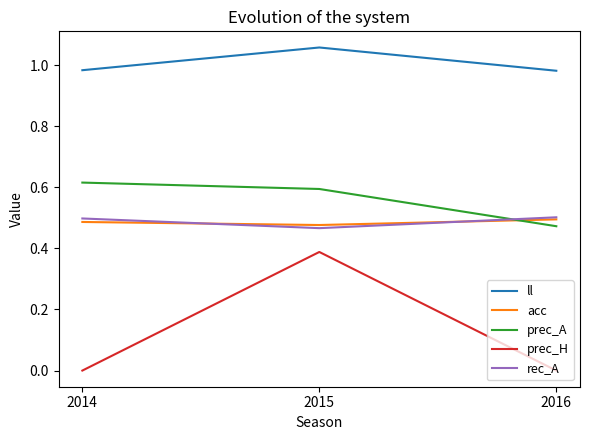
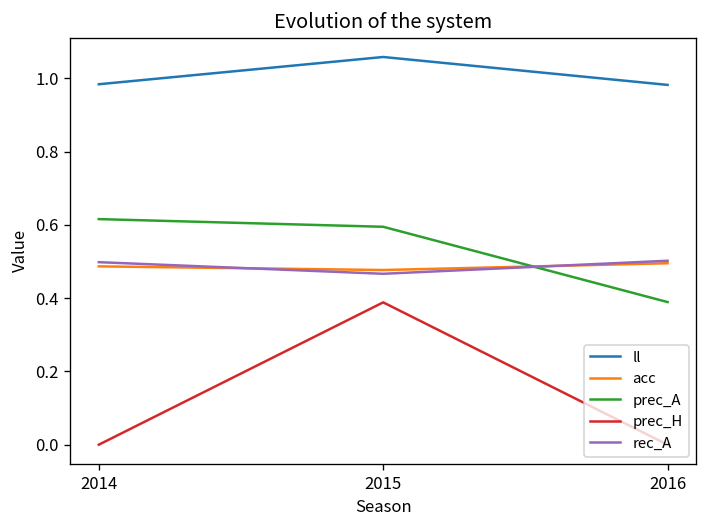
  {
    "ll": {
      "2014": 0.98,
      "2015": 1.06,
      "2016": 0.98
    },
    "acc": {
      "2014": 0.49,
      "2015": 0.48
    },
    "prec_A": {
      "2014": 0.62,
      "2015": 0.59,
-     "2016": 0.47
+     "2016": 0.39
    },
    "prec_H": {
      "2014": 0.00,
      "2015": 0.39
    },
    "rec_A": {
      "2014": 0.50,
      "2015": 0.47
    }
  }
